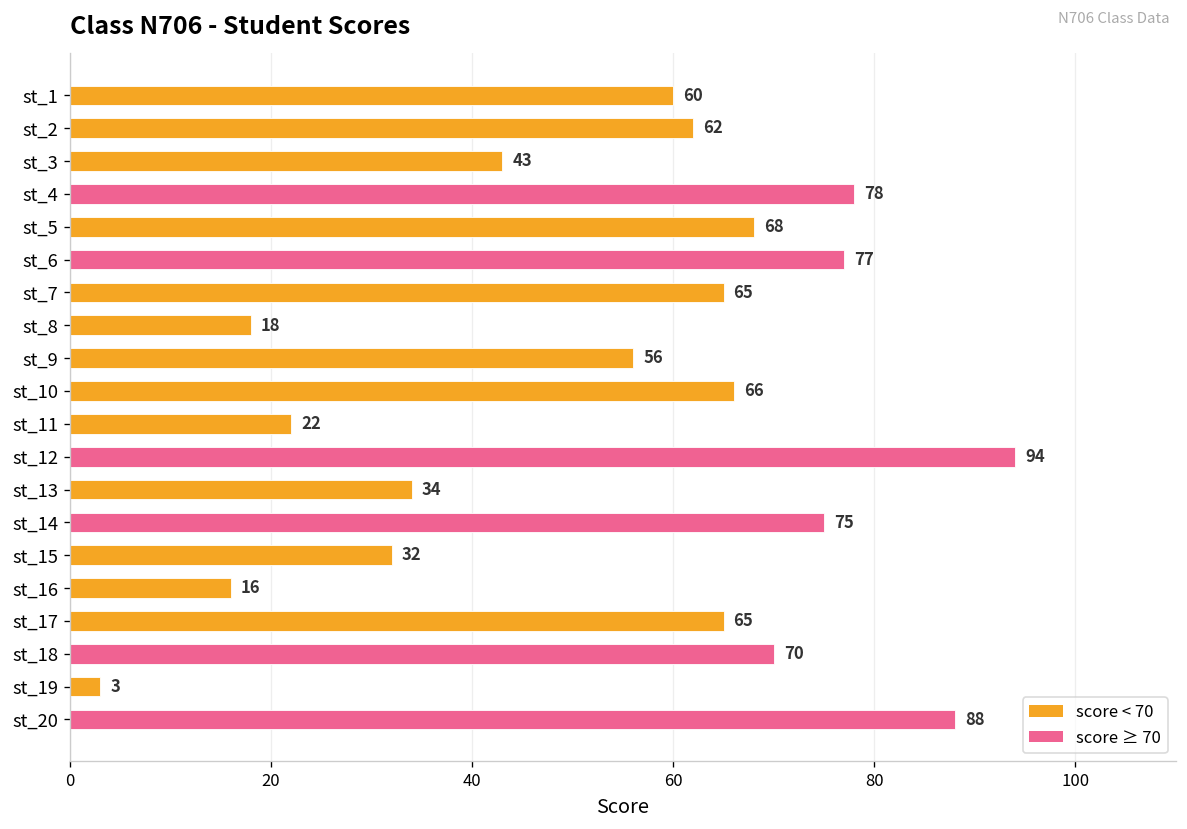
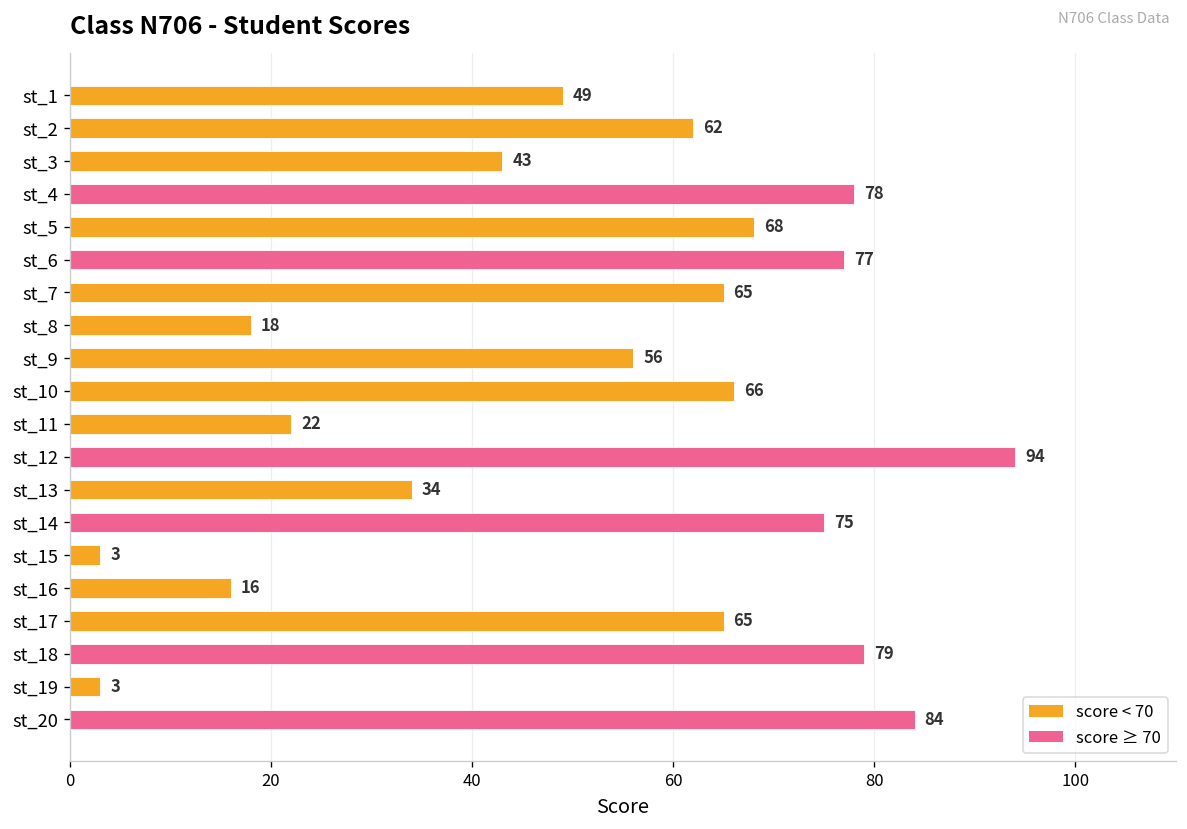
  {
-   "st_1": 60,
+   "st_1": 49,
    "st_2": 62,
    "st_3": 43,
    "st_4": 78,
    "st_5": 68,
    "st_6": 77,
    "st_7": 65,
    "st_8": 18,
    "st_9": 56,
    "st_10": 66,
    "st_11": 22,
    "st_12": 94,
    "st_13": 34,
    "st_14": 75,
-   "st_15": 32,
+   "st_15": 3,
    "st_16": 16,
    "st_17": 65,
-   "st_18": 70,
+   "st_18": 79,
    "st_19": 3,
-   "st_20": 88
+   "st_20": 84
  }
